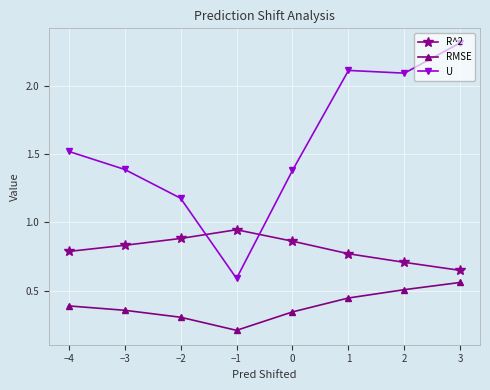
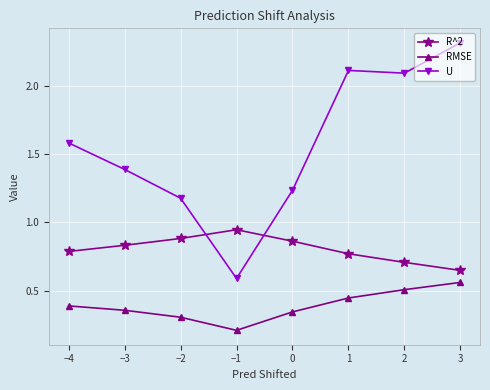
  {
    "U": {
-     "−4": 1.52,
+     "−4": 1.58,
      "−3": 1.39,
      "−2": 1.18,
      "−1": 0.59,
-     "0": 1.38,
+     "0": 1.24,
      "1": 2.11,
      "2": 2.09
    }
  }
